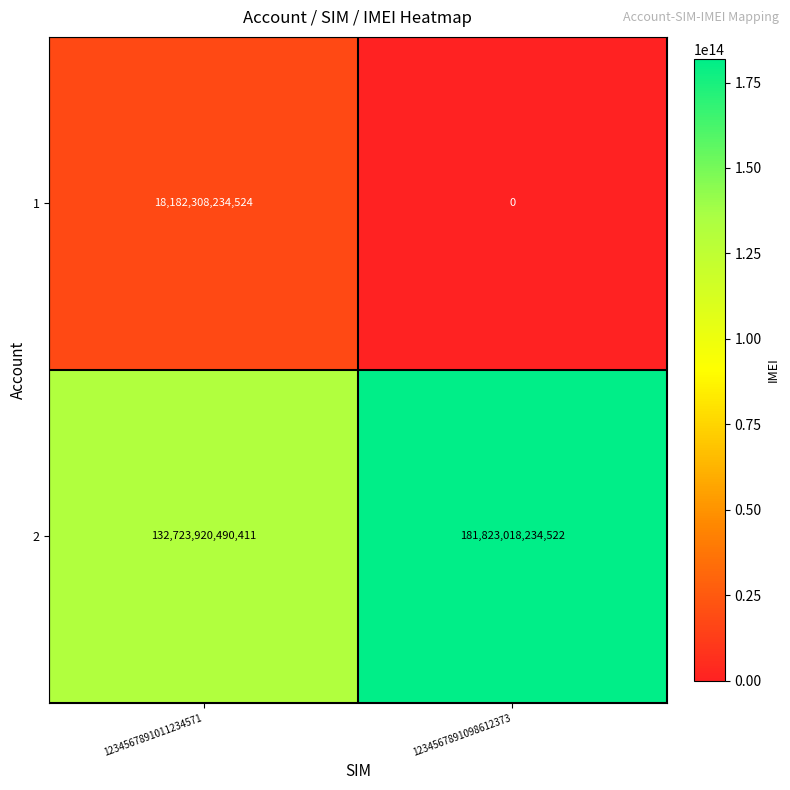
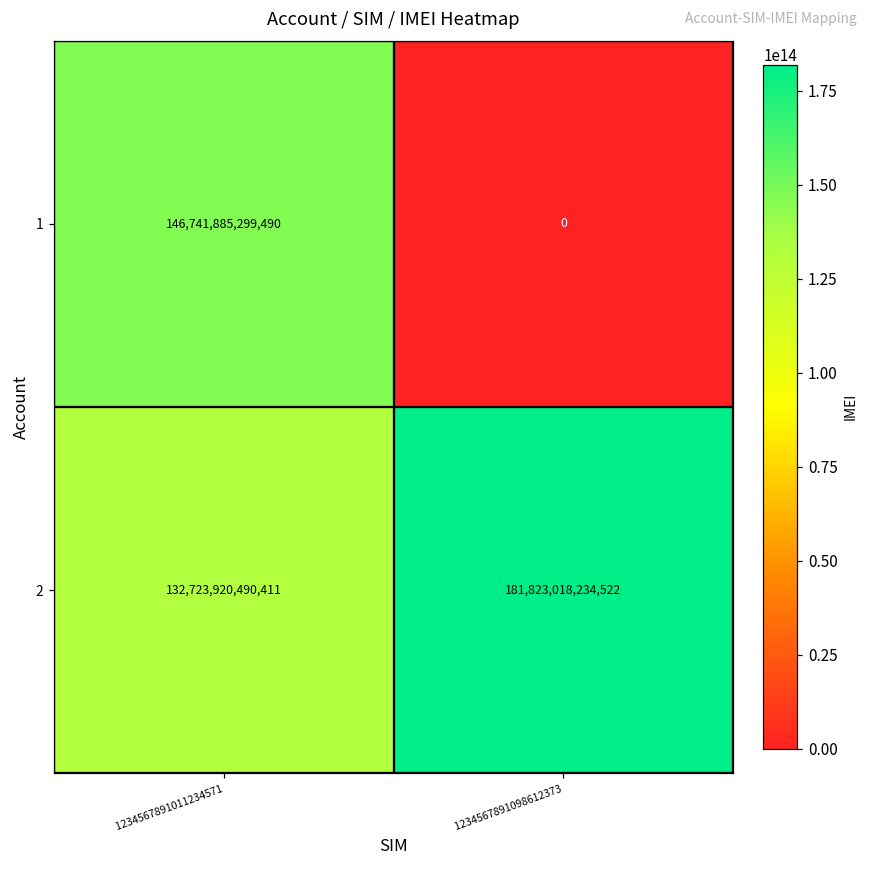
  {
    "1": {
-     "1234567891011234571": "18,182,308,234,524",
+     "1234567891011234571": "146,741,885,299,490",
      "1234567891098612373": "0"
    },
    "2": {
      "1234567891011234571": "132,723,920,490,411",
      "1234567891098612373": "181,823,018,234,522"
    }
  }
